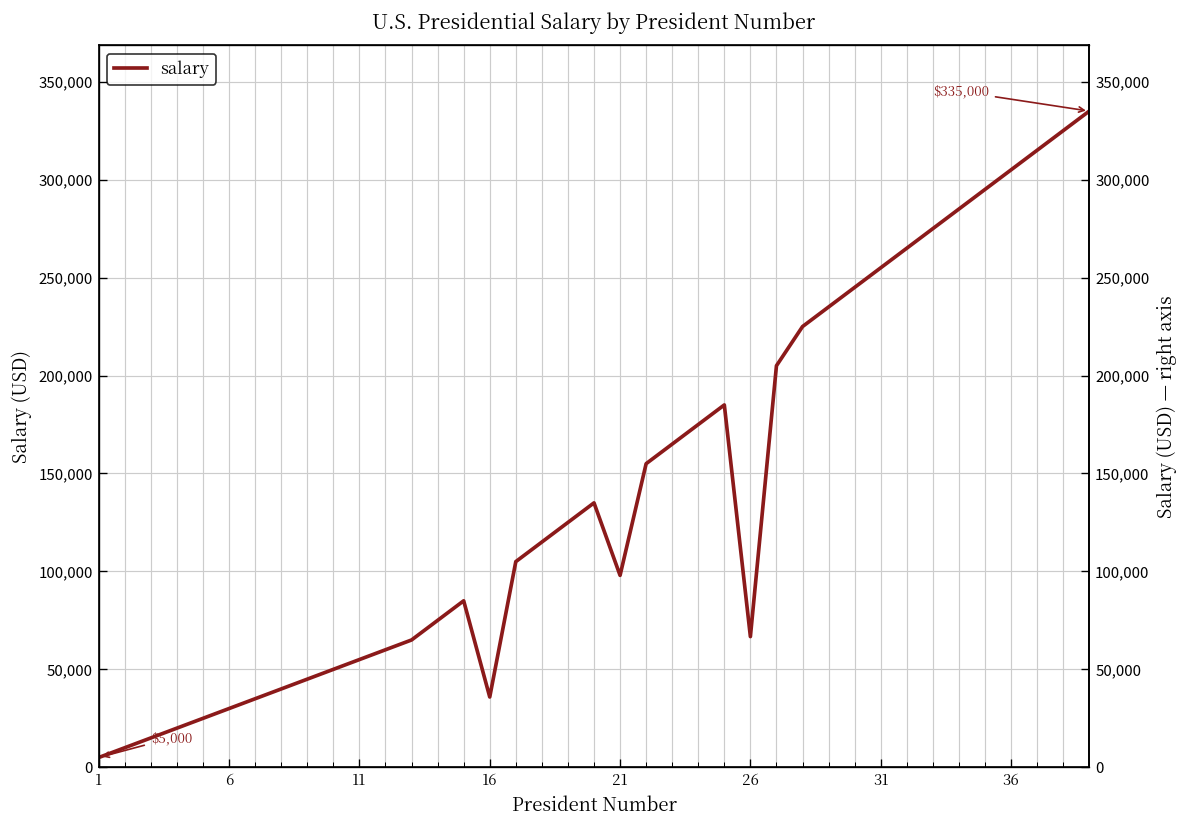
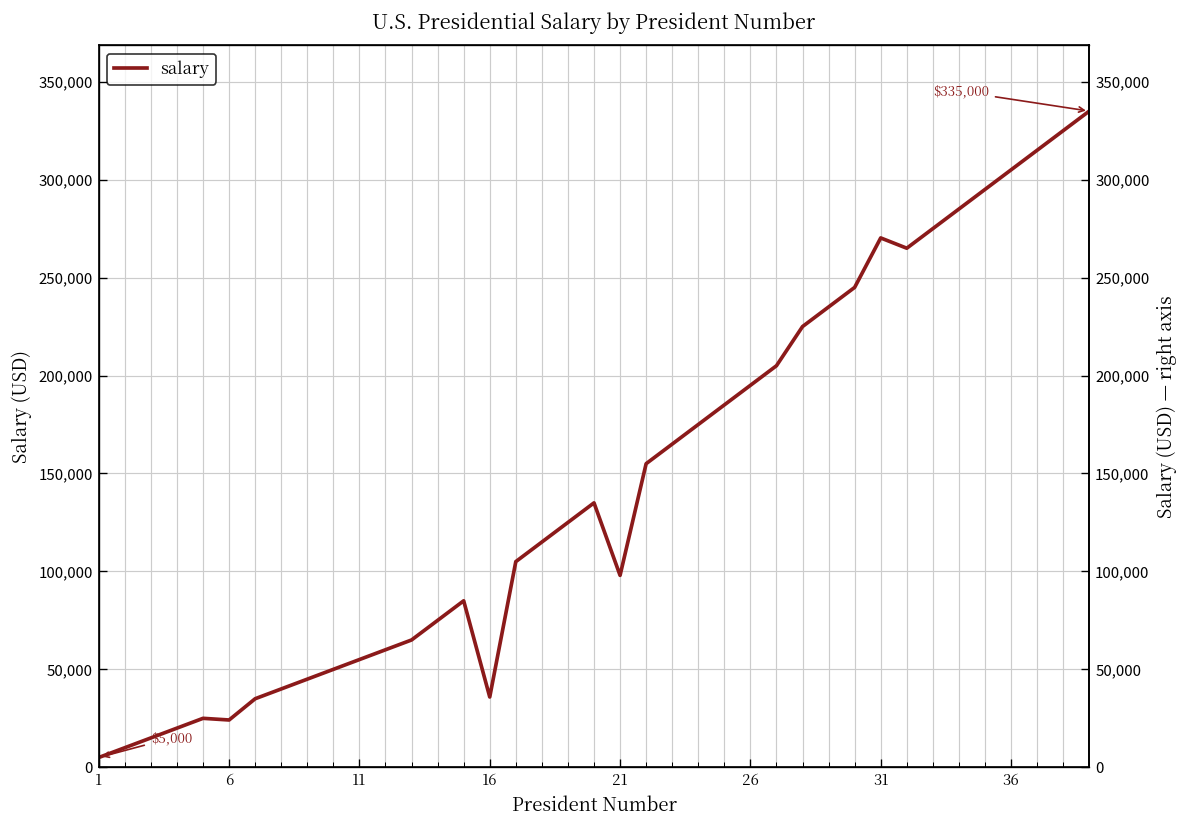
  {
    "1": "5,000",
-   "6": "30,000",
+   "6": "24,000",
    "11": "55,000",
    "16": "36,000",
    "21": "98,000",
-   "26": "67,000",
-   "31": "255,000",
+   "26": "195,000",
+   "31": "270,000",
    "36": "305,000"
  }
